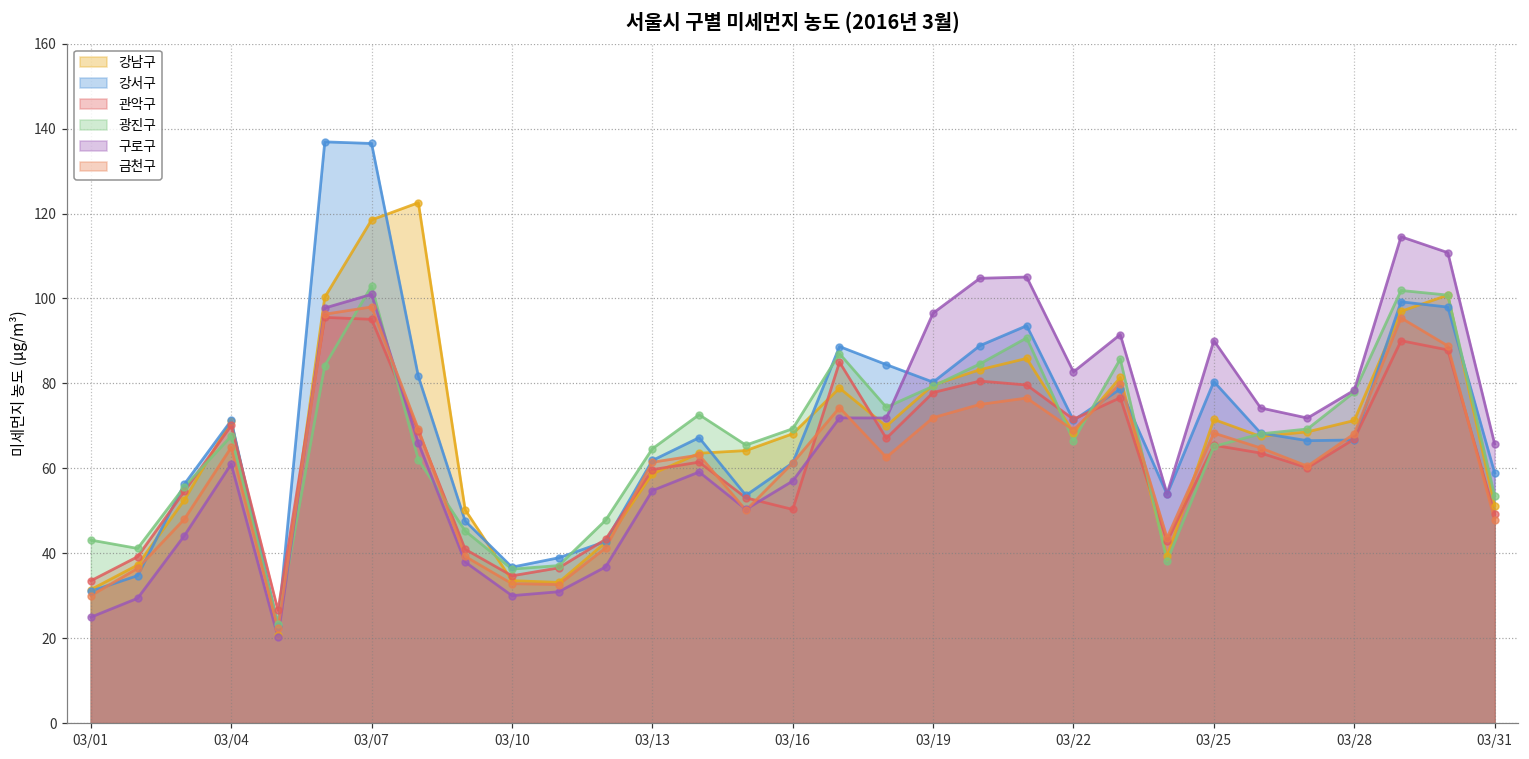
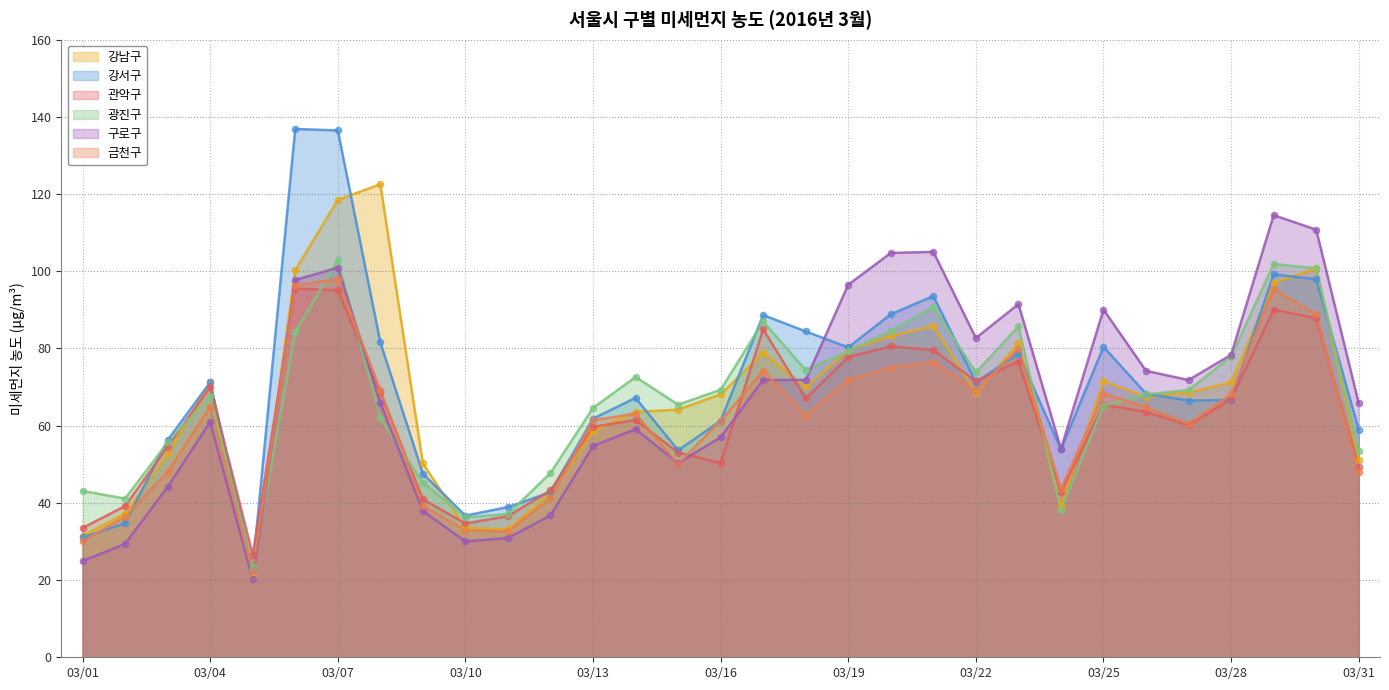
  {
    "광진구": {
      "03/01": 43,
      "03/04": 68,
      "03/07": 103,
      "03/13": 65,
      "03/16": 69,
-     "03/22": 67,
+     "03/22": 74,
      "03/31": 54
    }
  }
